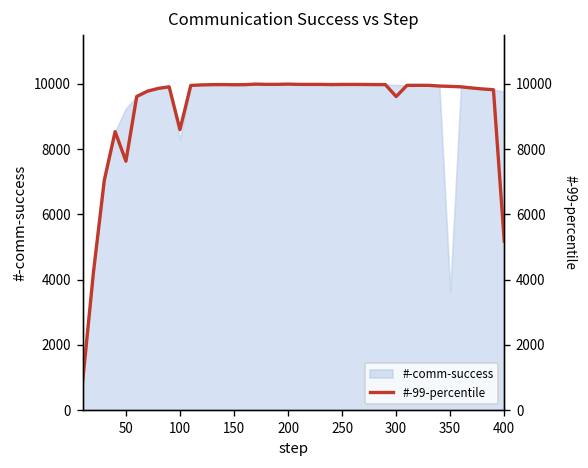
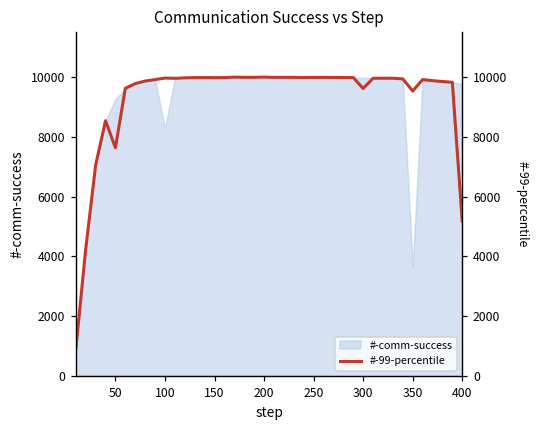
  {
    "#-comm-success": {
      "50": 9300,
      "100": 8300,
      "150": 10000,
      "200": 10000,
      "250": 10000,
      "300": 10000,
      "350": 3600,
      "400": 9800
    },
    "#-99-percentile": {
      "50": 7600,
-     "100": 8600,
+     "100": 10000,
      "150": 10000,
      "200": 10000,
      "250": 10000,
      "300": 9600,
-     "350": 9900,
+     "350": 9500,
      "400": 5200
    }
  }
